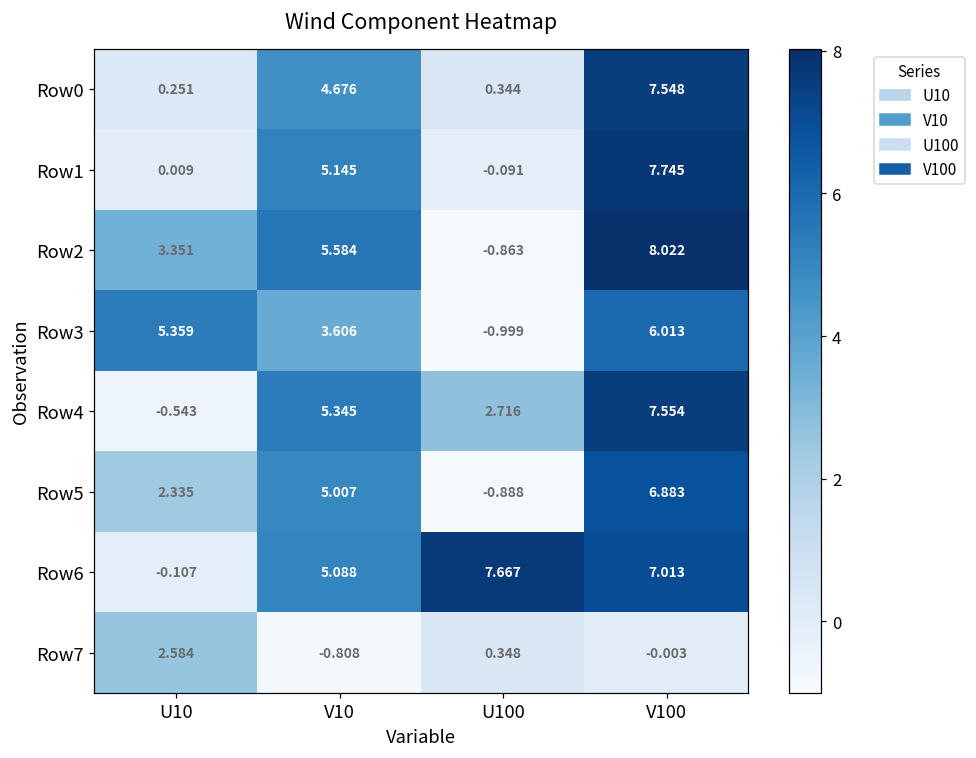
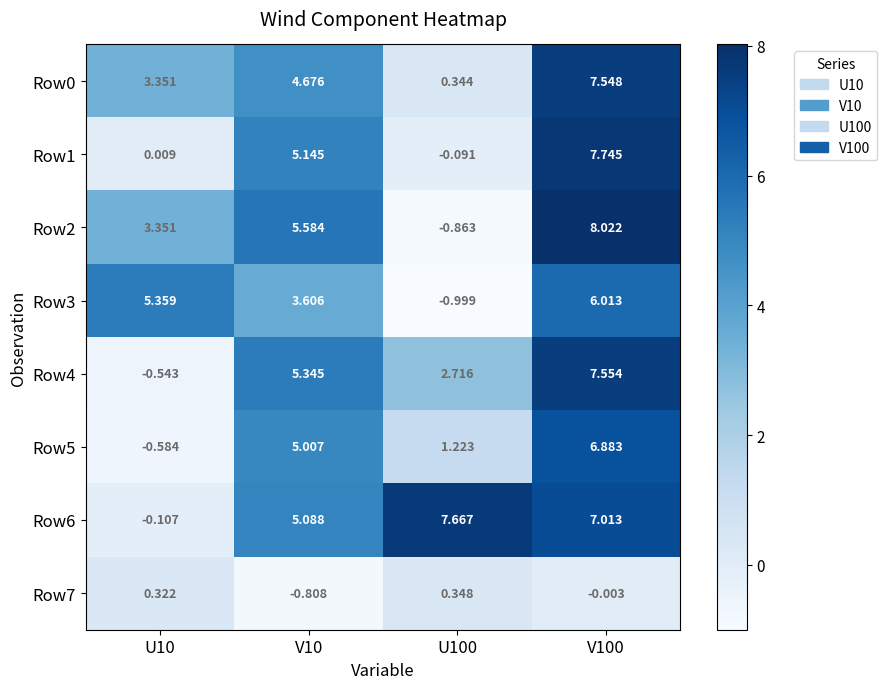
  {
    "Row0": {
-     "U10": 0.251,
+     "U10": 3.351,
      "V10": 4.676,
      "U100": 0.344,
      "V100": 7.548
    },
    "Row1": {
      "U10": 0.009,
      "V10": 5.145,
      "U100": -0.091,
      "V100": 7.745
    },
    "Row2": {
      "U10": 3.351,
      "V10": 5.584,
      "U100": -0.863,
      "V100": 8.022
    },
    "Row3": {
      "U10": 5.359,
      "V10": 3.606,
      "U100": -0.999,
      "V100": 6.013
    },
    "Row4": {
      "U10": -0.543,
      "V10": 5.345,
      "U100": 2.716,
      "V100": 7.554
    },
    "Row5": {
-     "U10": 2.335,
+     "U10": -0.584,
      "V10": 5.007,
-     "U100": -0.888,
+     "U100": 1.223,
      "V100": 6.883
    },
    "Row6": {
      "U10": -0.107,
      "V10": 5.088,
      "U100": 7.667,
      "V100": 7.013
    },
    "Row7": {
-     "U10": 2.584,
+     "U10": 0.322,
      "V10": -0.808,
      "U100": 0.348,
      "V100": -0.003
    }
  }
